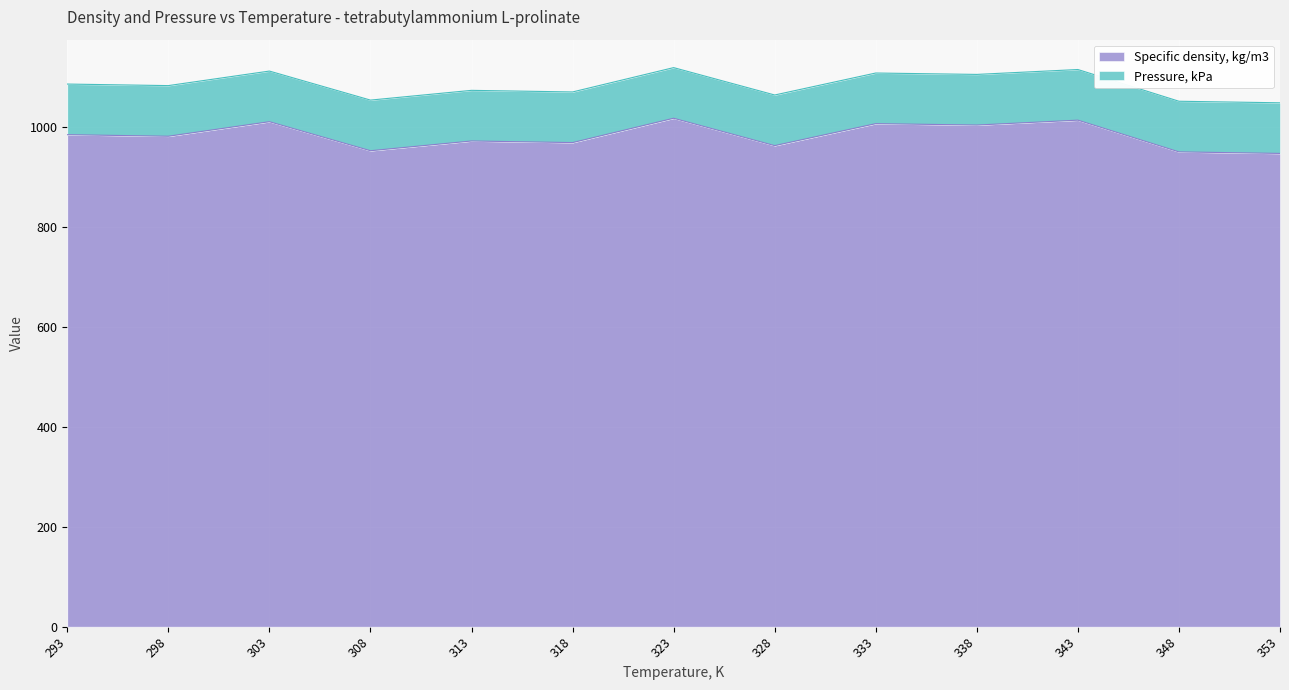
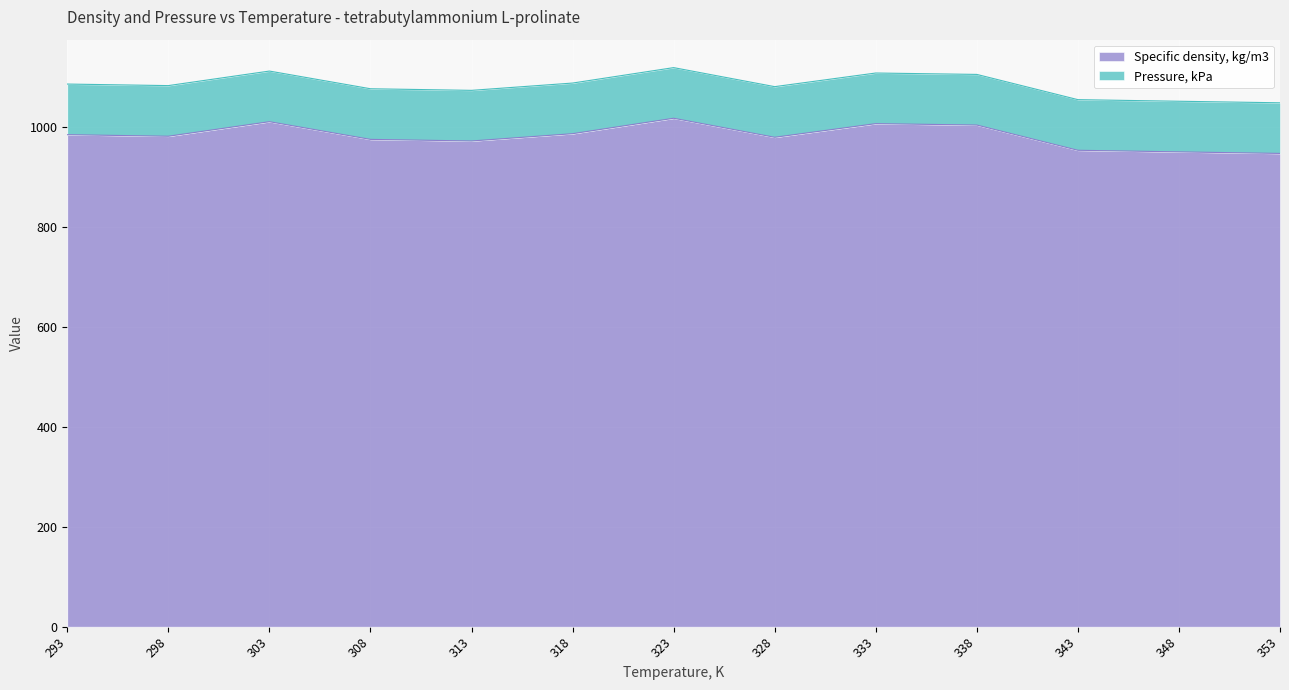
  {
    "Specific density, kg/m3": {
      "293": 980,
      "298": 980,
      "303": 1010,
-     "308": 950,
+     "308": 980,
      "313": 970,
-     "318": 970,
+     "318": 990,
      "323": 1020,
-     "328": 960,
+     "328": 980,
      "333": 1010,
      "338": 1000,
-     "343": 1010,
+     "343": 950,
      "348": 950,
      "353": 950
    },
    "Pressure, kPa": {
      "293": 100,
      "298": 100,
      "303": 100,
      "308": 100,
      "313": 100,
      "318": 100,
      "323": 100,
      "328": 100,
      "333": 100,
      "338": 100,
      "343": 100,
      "348": 100,
      "353": 100
    }
  }
